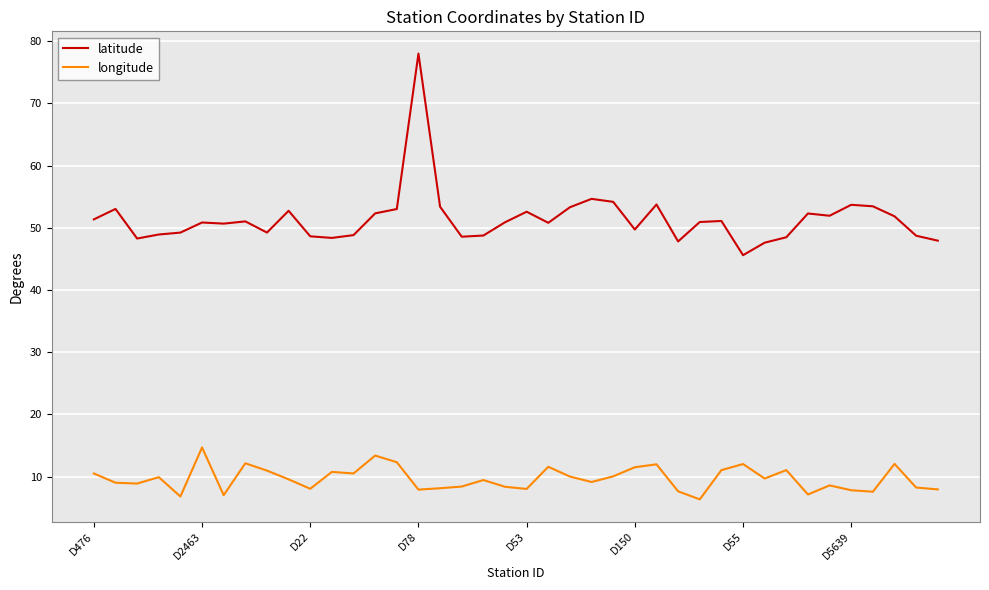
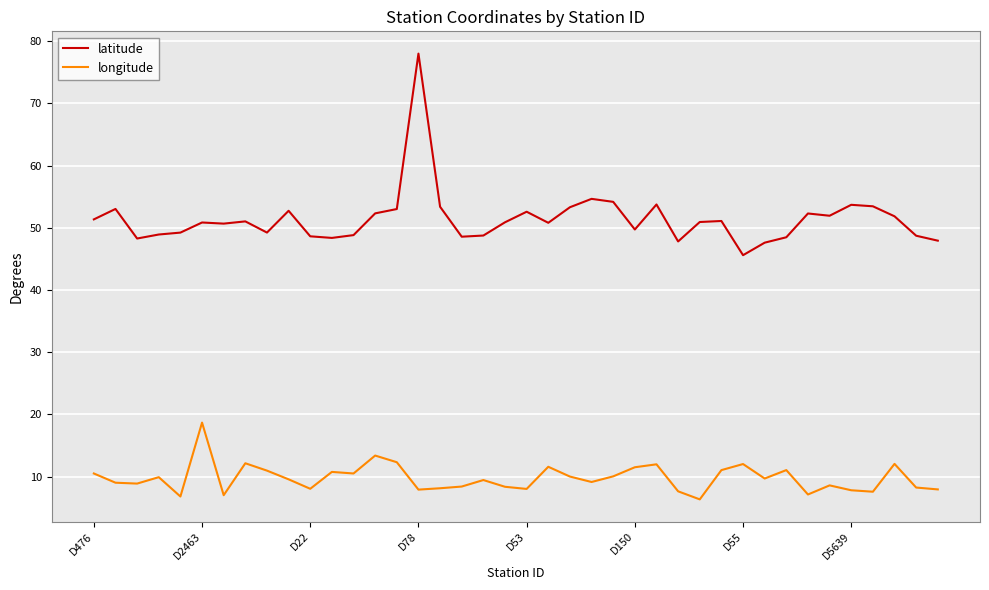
  {
    "latitude": {
      "D476": 51,
      "D2463": 51,
      "D22": 49,
      "D78": 78,
      "D53": 53,
      "D150": 50,
      "D55": 46,
      "D5639": 54
    },
    "longitude": {
      "D476": 11,
-     "D2463": 15,
+     "D2463": 19,
      "D22": 8,
      "D78": 8,
      "D53": 8,
      "D150": 12,
      "D55": 12,
      "D5639": 8
    }
  }
